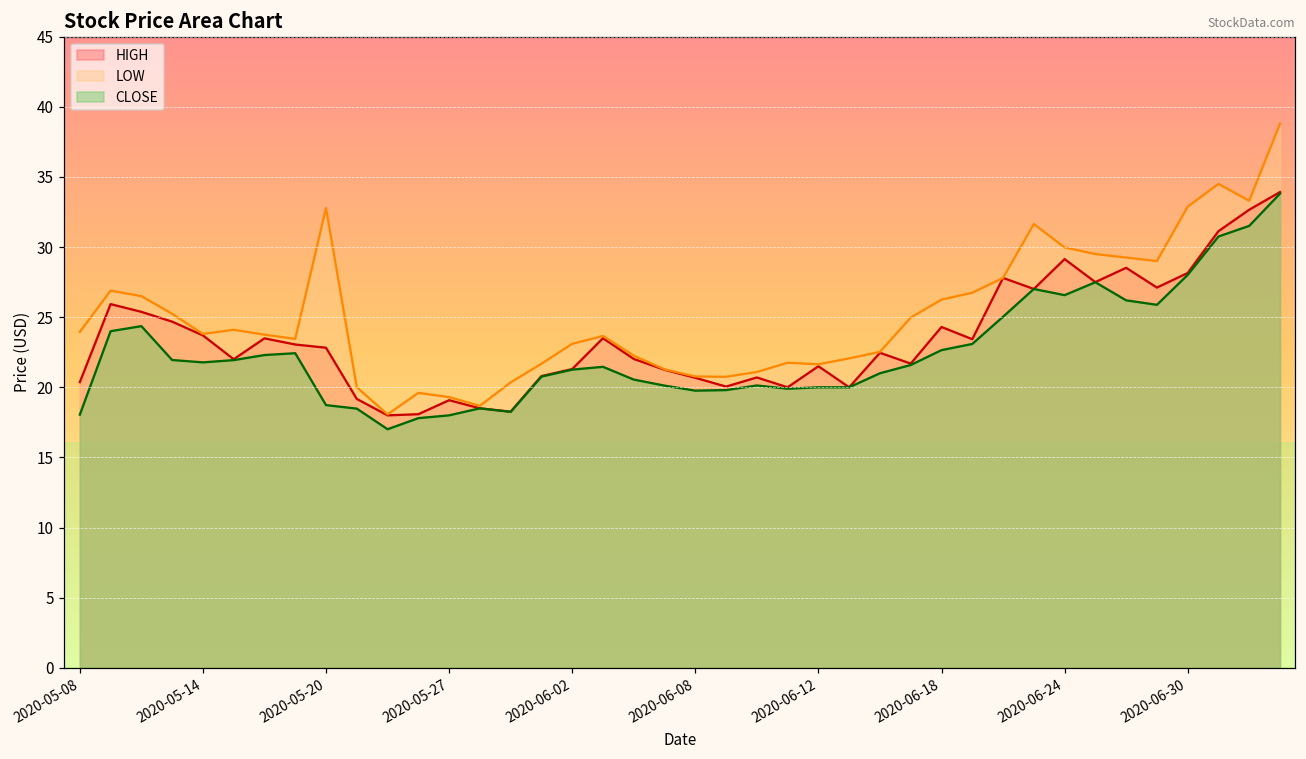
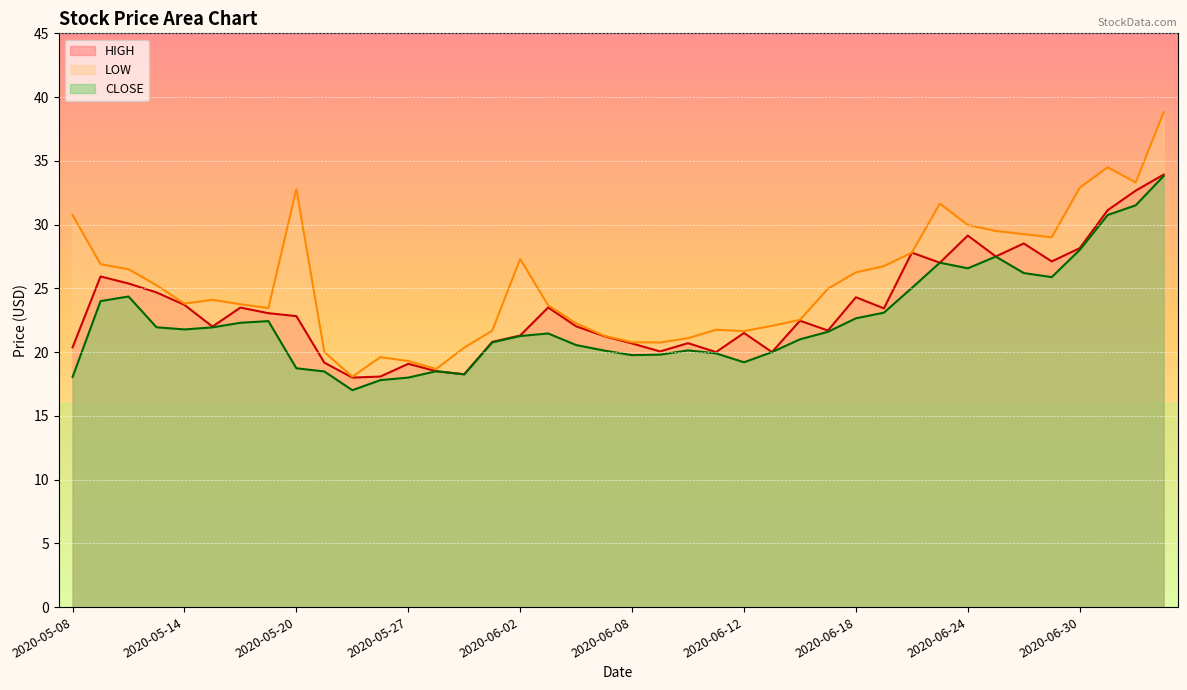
  {
    "HIGH": {
      "2020-05-08": 20.4,
      "2020-05-20": 22.8,
      "2020-05-27": 19.1,
      "2020-06-18": 24.3,
      "2020-06-24": 29.1
    },
    "LOW": {
-     "2020-05-08": 24.0,
+     "2020-05-08": 30.7,
      "2020-05-20": 32.8,
      "2020-05-27": 19.3,
-     "2020-06-02": 23.1,
+     "2020-06-02": 27.3,
      "2020-06-18": 26.3,
      "2020-06-24": 30.0,
      "2020-06-30": 32.9
    },
    "CLOSE": {
      "2020-05-08": 18.1,
      "2020-05-14": 21.8,
      "2020-05-20": 18.7,
      "2020-05-27": 18.0,
      "2020-06-08": 19.8,
-     "2020-06-12": 20.0,
+     "2020-06-12": 19.2,
      "2020-06-18": 22.7,
      "2020-06-24": 26.6
    }
  }
